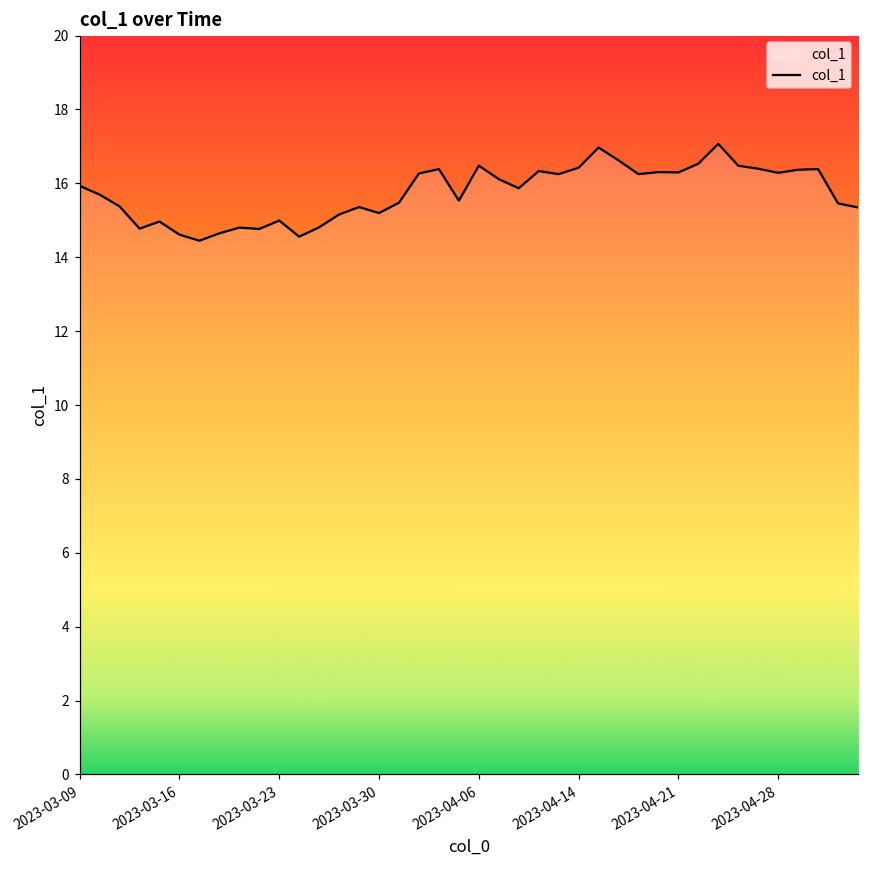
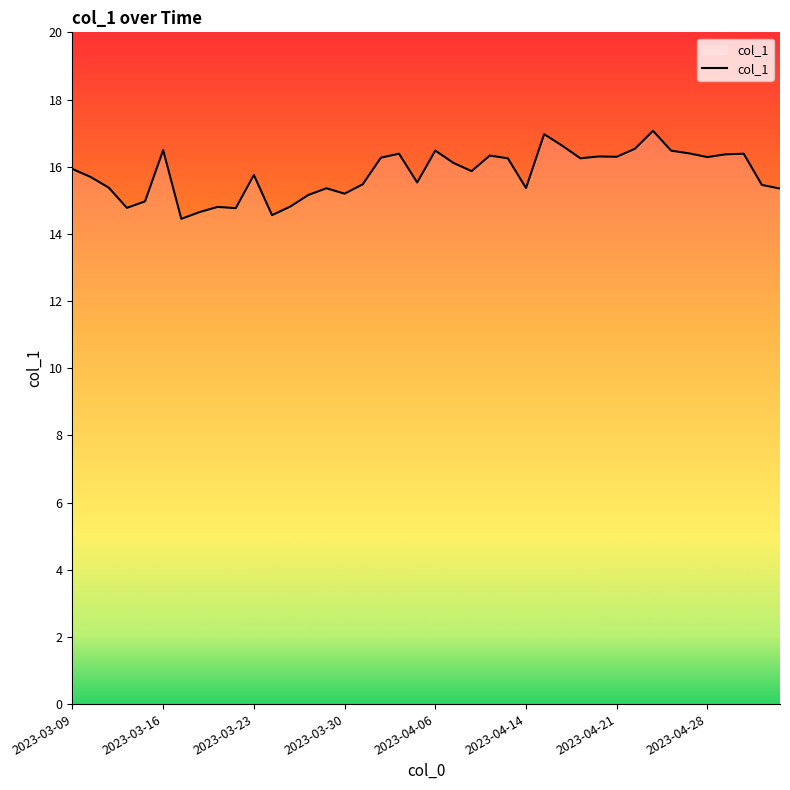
  {
    "2023-03-09": 15.9,
-   "2023-03-16": 14.6,
-   "2023-03-23": 15.0,
+   "2023-03-16": 16.5,
+   "2023-03-23": 15.8,
    "2023-03-30": 15.2,
    "2023-04-06": 16.5,
-   "2023-04-14": 16.4,
+   "2023-04-14": 15.4,
    "2023-04-21": 16.3,
    "2023-04-28": 16.3
  }
